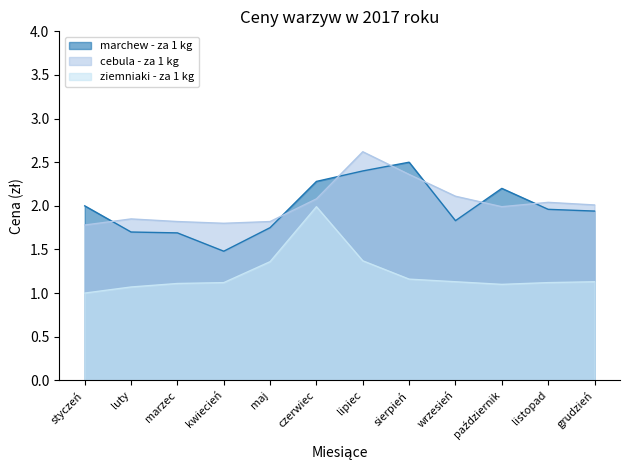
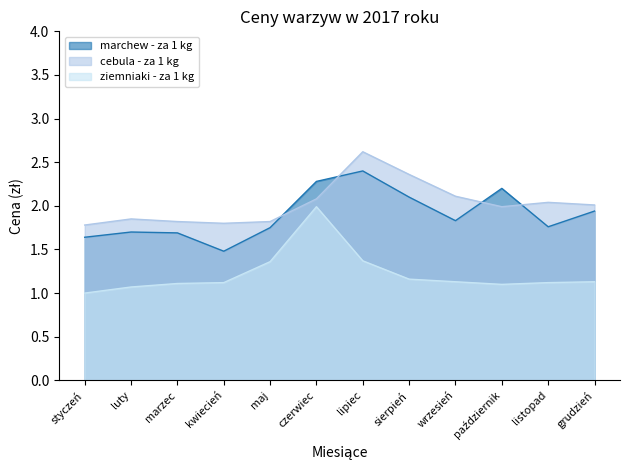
  {
    "marchew - za 1 kg": {
-     "styczeń": 2.0,
+     "styczeń": 1.6,
      "luty": 1.7,
      "marzec": 1.7,
      "kwiecień": 1.5,
      "maj": 1.8,
      "czerwiec": 2.3,
      "lipiec": 2.4,
-     "sierpień": 2.5,
+     "sierpień": 2.1,
      "wrzesień": 1.8,
      "październik": 2.2,
-     "listopad": 2.0,
+     "listopad": 1.8,
      "grudzień": 1.9
    }
  }
